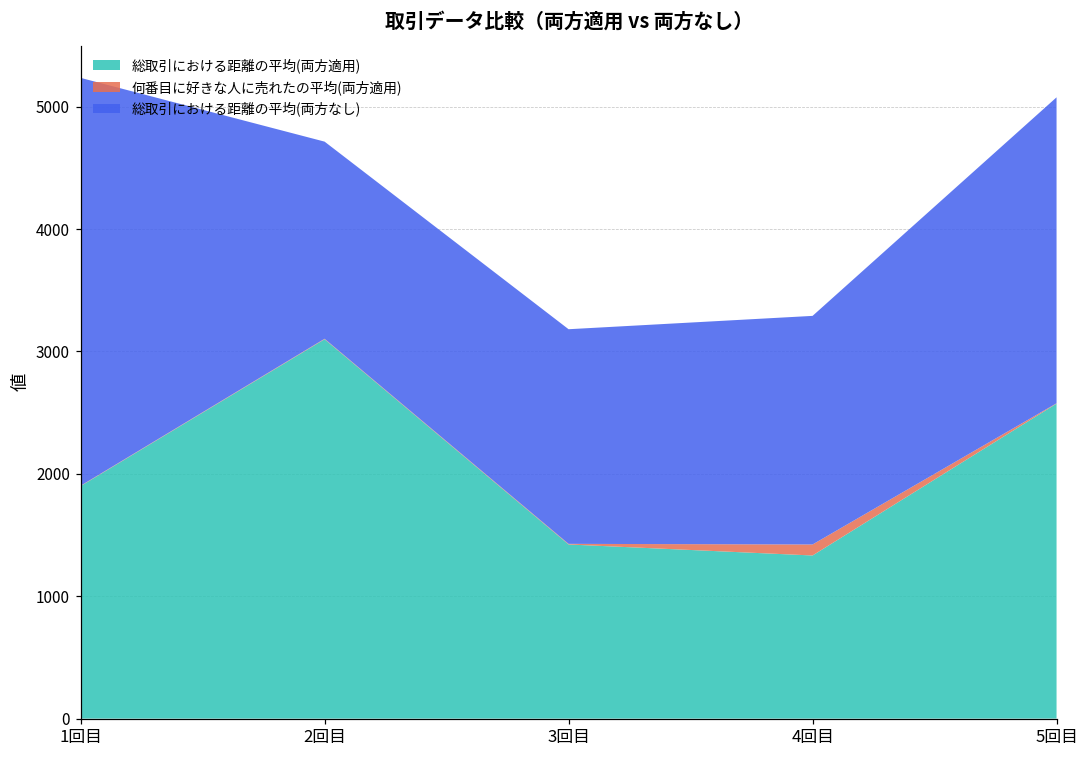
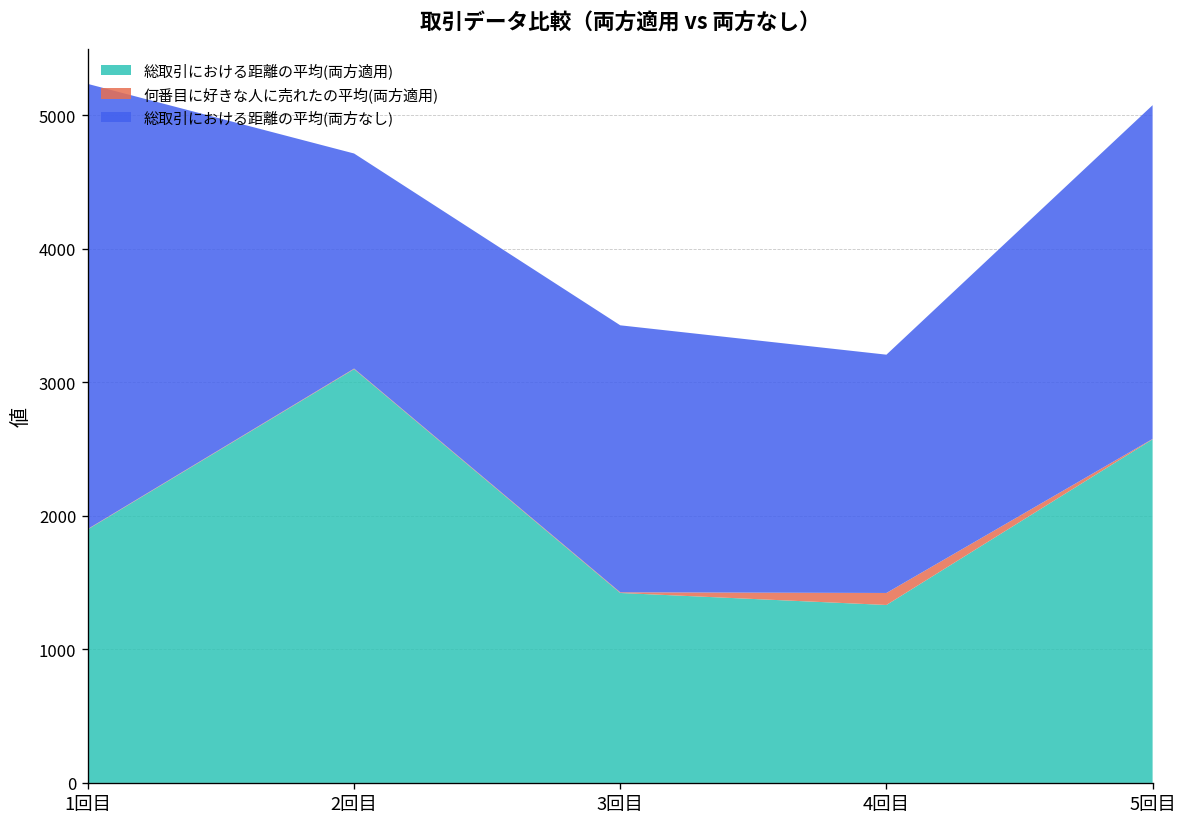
  {
    "総取引における距離の平均(両方適用)": {
      "4回目": 1330
    },
    "何番目に好きな人に売れたの平均(両方適用)": {
      "4回目": 90
    },
    "総取引における距離の平均(両方なし)": {
      "1回目": 3330,
      "2回目": 1610,
-     "3回目": 1750,
-     "4回目": 1870,
+     "3回目": 2000,
+     "4回目": 1790,
      "5回目": 2500
    }
  }
